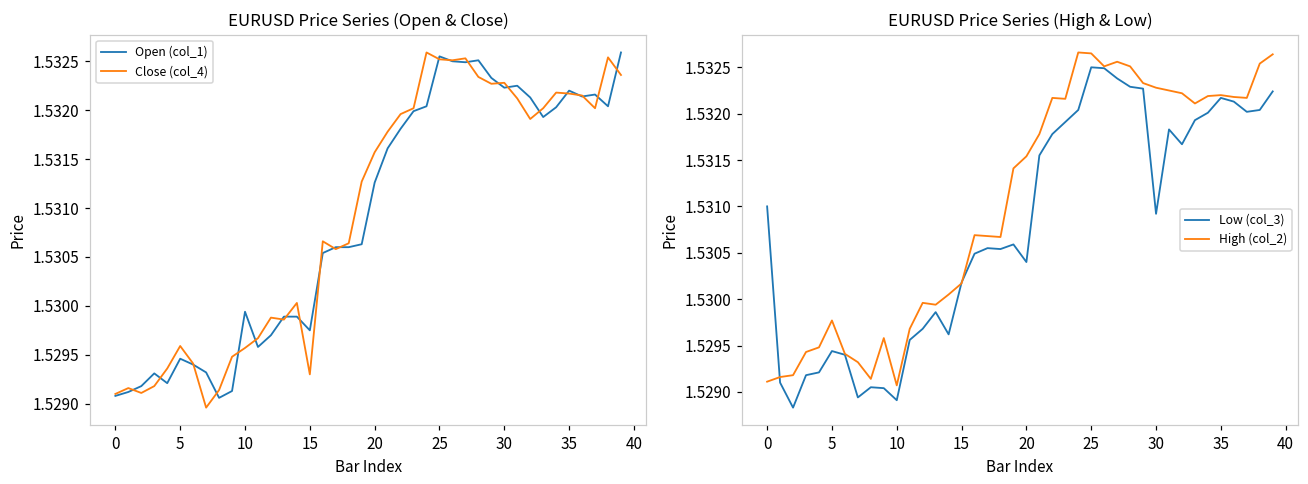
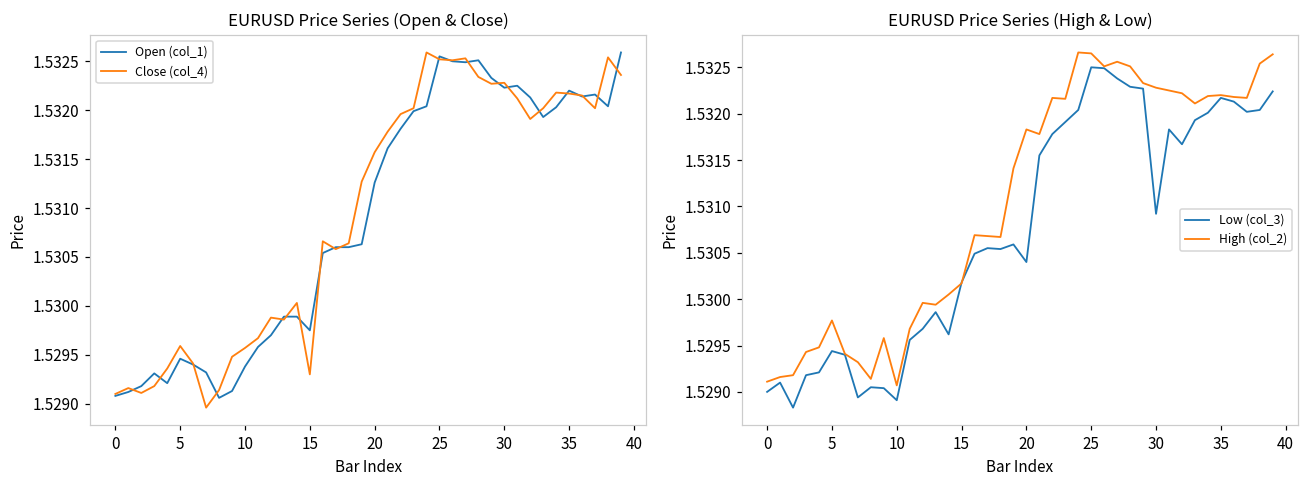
  {
    "EURUSD Price Series (Open & Close)": {
      "Open (col_1)": {
        "5": 1.5295,
-       "10": 1.5299,
+       "10": 1.5294,
        "15": 1.5298,
        "20": 1.5313,
        "25": 1.5326,
        "30": 1.5322,
        "35": 1.5322
      },
      "Close (col_4)": {
        "5": 1.5296,
        "10": 1.5296,
        "15": 1.5293,
        "20": 1.5316,
        "25": 1.5325,
        "30": 1.5323,
        "35": 1.5322
      }
    },
    "EURUSD Price Series (High & Low)": {
      "Low (col_3)": {
-       "0": 1.531,
+       "0": 1.529,
        "5": 1.5294,
        "10": 1.5289,
        "20": 1.5304,
        "25": 1.5325,
        "30": 1.5309
      },
      "High (col_2)": {
        "0": 1.5291,
        "5": 1.5298,
        "10": 1.5291,
-       "20": 1.5315,
+       "20": 1.5318,
        "25": 1.5327,
        "30": 1.5323
      }
    }
  }
